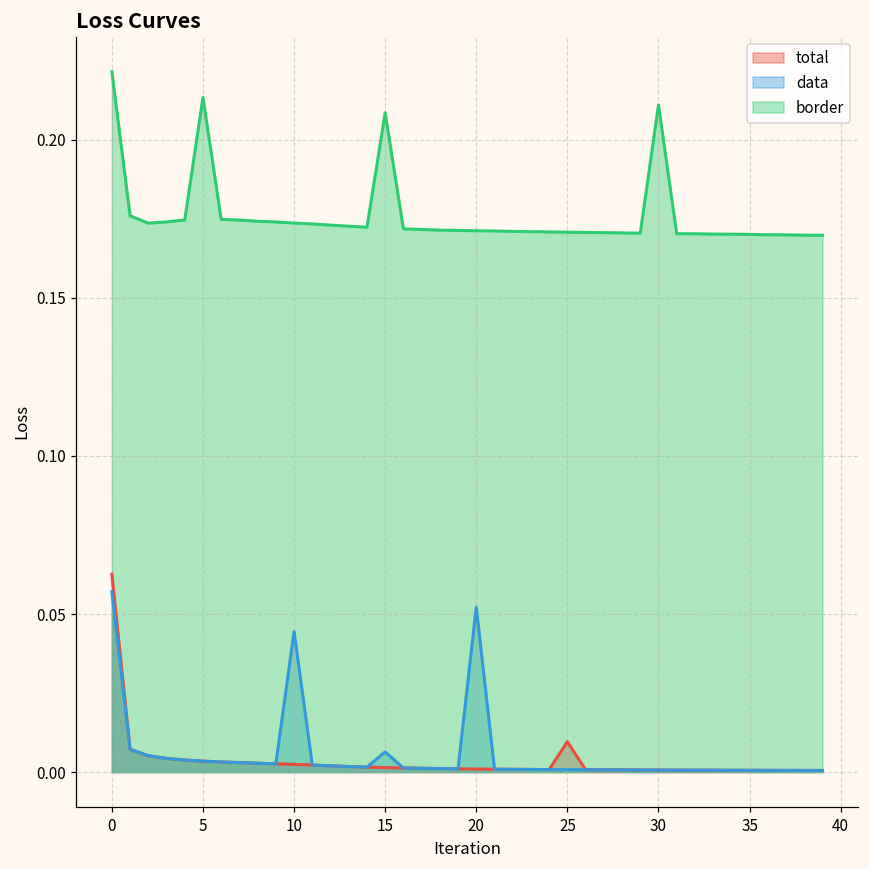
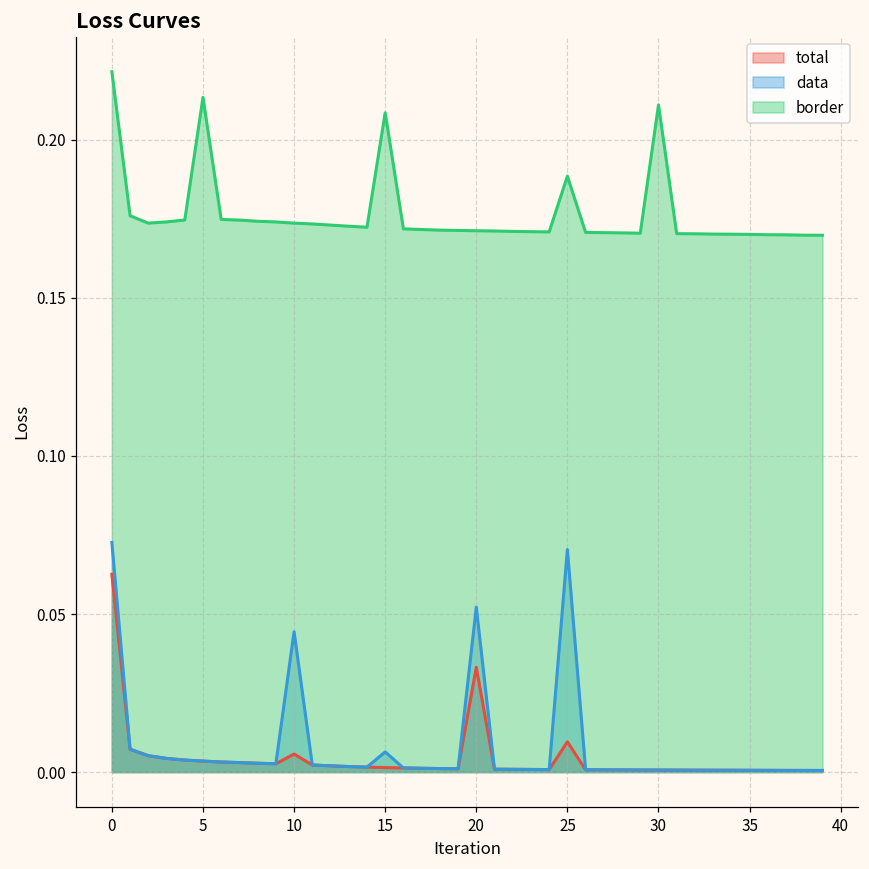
  {
    "total": {
      "0": 0.063,
-     "10": 0.002,
+     "10": 0.006,
      "15": 0.001,
-     "20": 0.001,
+     "20": 0.033,
      "25": 0.010
    },
    "data": {
-     "0": 0.057,
+     "0": 0.073,
      "10": 0.044,
      "15": 0.006,
      "20": 0.052,
-     "25": 0.001
+     "25": 0.070
    },
    "border": {
      "0": 0.222,
      "5": 0.213,
      "10": 0.174,
      "15": 0.209,
      "20": 0.171,
-     "25": 0.171,
+     "25": 0.189,
      "30": 0.211,
      "35": 0.170
    }
  }
